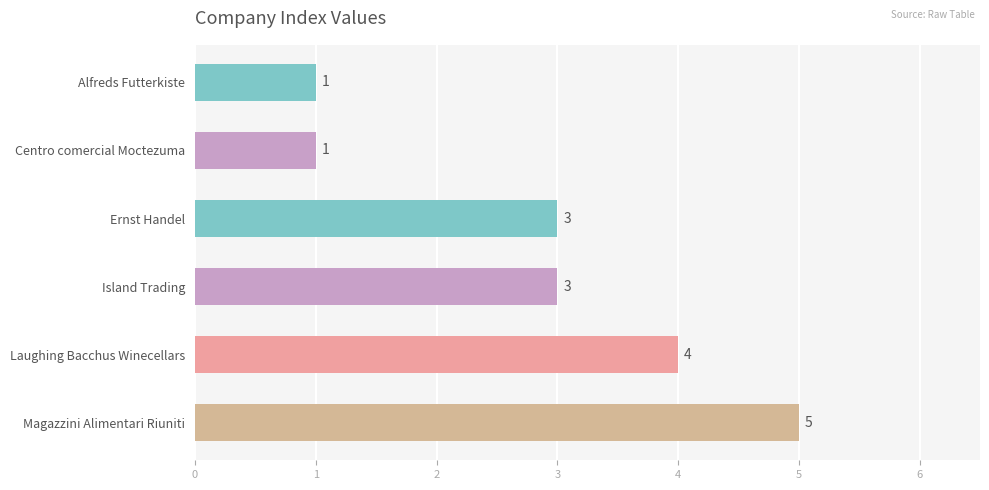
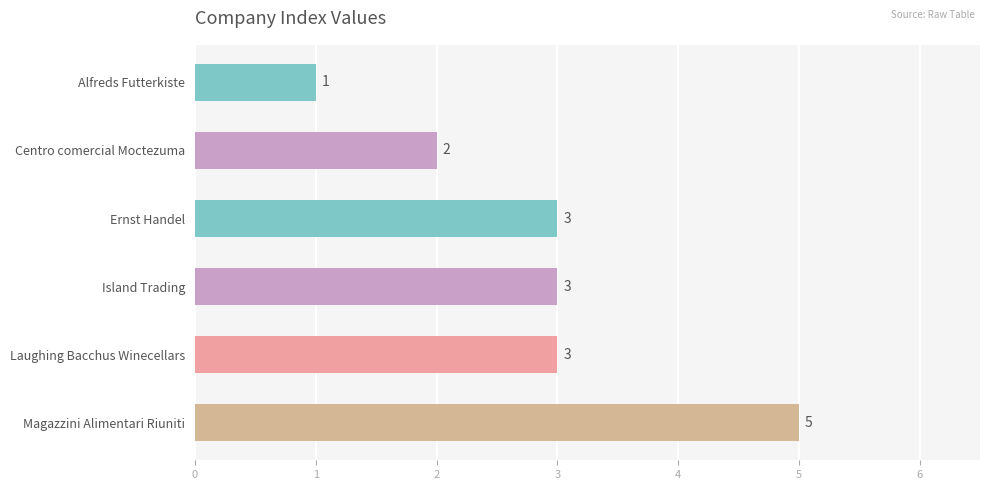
  {
    "Alfreds Futterkiste": 1,
-   "Centro comercial Moctezuma": 1,
+   "Centro comercial Moctezuma": 2,
    "Ernst Handel": 3,
    "Island Trading": 3,
-   "Laughing Bacchus Winecellars": 4,
+   "Laughing Bacchus Winecellars": 3,
    "Magazzini Alimentari Riuniti": 5
  }
